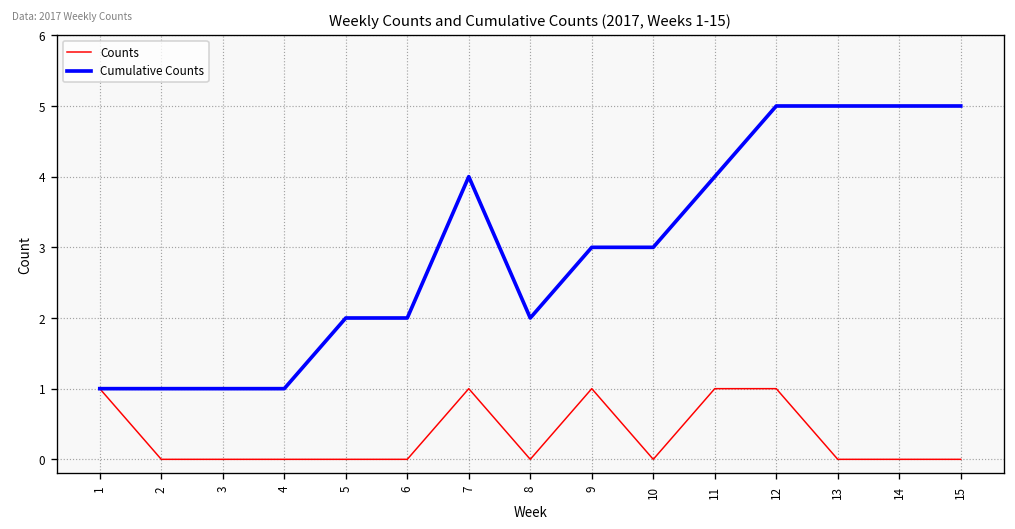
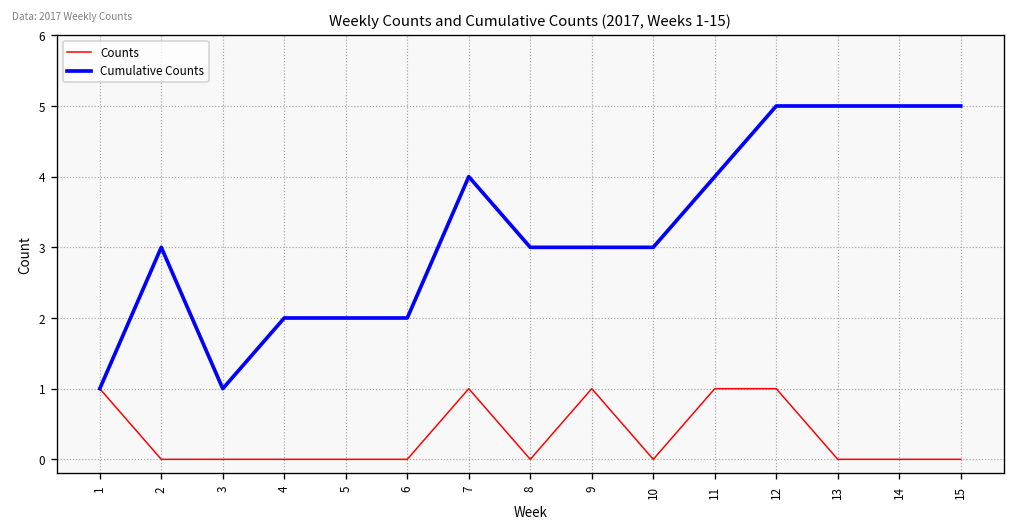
  {
    "Counts": {
      "2": 0,
      "3": 0,
      "4": 0,
      "5": 0,
      "6": 0,
      "7": 1,
      "8": 0,
      "9": 1,
      "10": 0,
      "11": 1,
      "12": 1,
      "13": 0,
      "14": 0,
      "15": 0
    },
    "Cumulative Counts": {
-     "2": 1,
+     "2": 3,
      "3": 1,
-     "4": 1,
+     "4": 2,
      "5": 2,
      "6": 2,
      "7": 4,
-     "8": 2,
+     "8": 3,
      "9": 3,
      "10": 3,
      "11": 4,
      "12": 5,
      "13": 5,
      "14": 5,
      "15": 5
    }
  }
